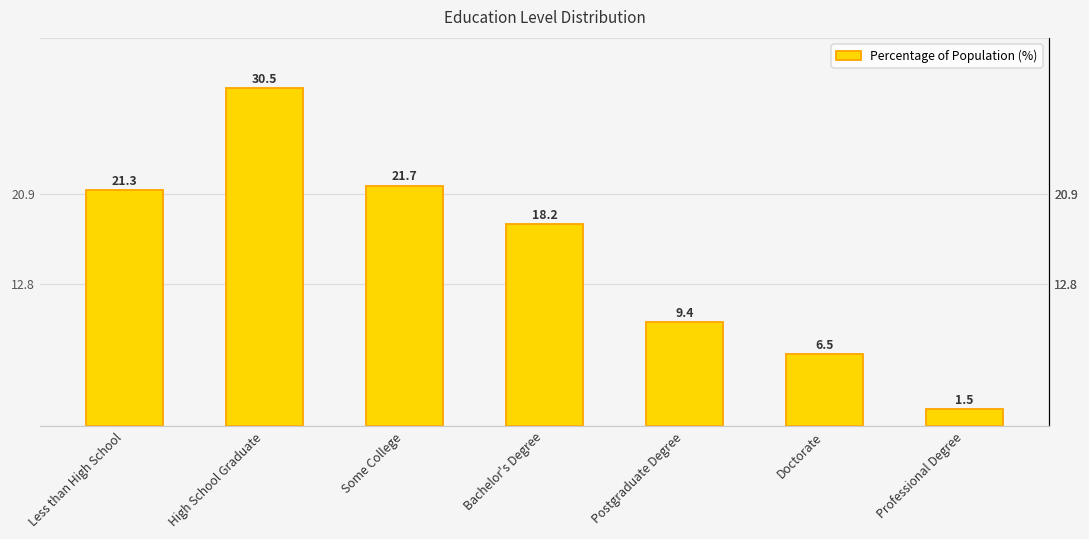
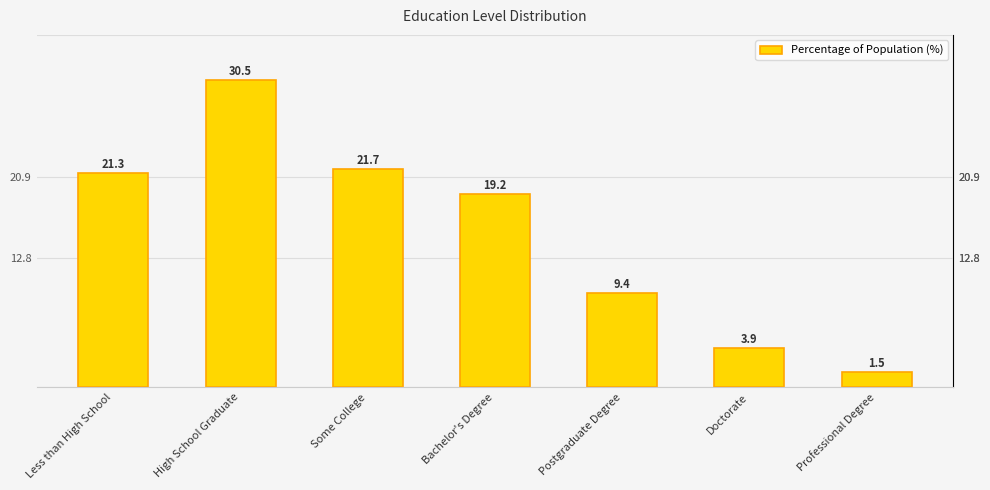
  {
    "Less than High School": 21.3,
    "High School Graduate": 30.5,
    "Some College": 21.7,
-   "Bachelor's Degree": 18.2,
+   "Bachelor's Degree": 19.2,
    "Postgraduate Degree": 9.4,
-   "Doctorate": 6.5,
+   "Doctorate": 3.9,
    "Professional Degree": 1.5
  }
